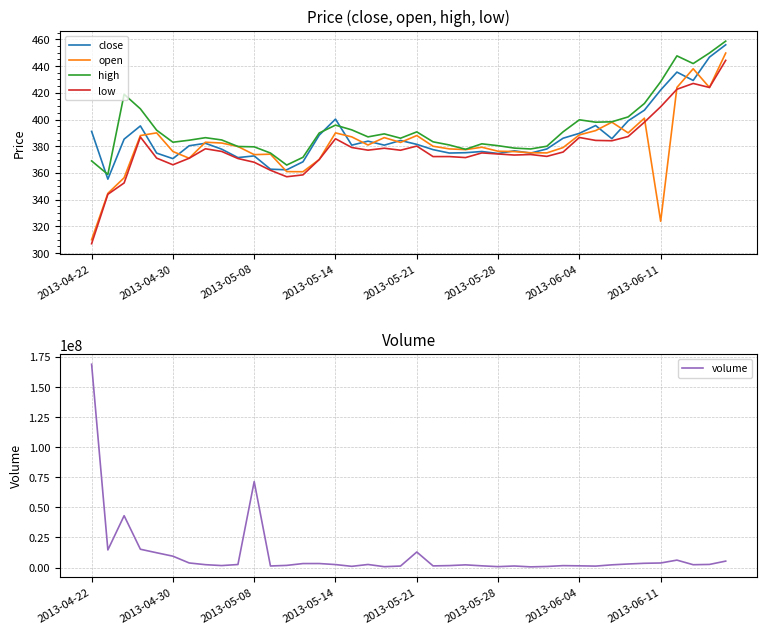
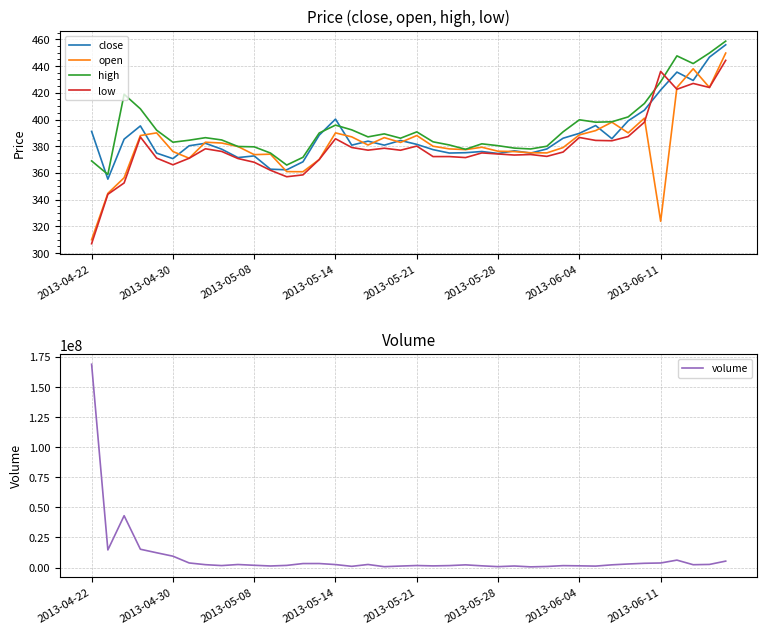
  {
    "Price (close, open, high, low)": {
      "close": {
        "2013-04-22": 391,
        "2013-04-30": 371,
        "2013-05-14": 400,
        "2013-06-11": 422
      },
      "open": {
        "2013-04-22": 310,
        "2013-04-30": 376,
        "2013-05-14": 390,
        "2013-05-21": 388,
        "2013-06-11": 324
      },
      "high": {
        "2013-04-22": 369,
        "2013-04-30": 383,
        "2013-05-08": 380,
        "2013-05-14": 396,
        "2013-05-21": 391,
        "2013-05-28": 380,
        "2013-06-04": 400,
        "2013-06-11": 428
      },
      "low": {
        "2013-04-22": 307,
        "2013-04-30": 366,
        "2013-05-08": 368,
        "2013-05-14": 386,
        "2013-06-04": 387,
-       "2013-06-11": 410
+       "2013-06-11": 436
      }
    },
    "Volume": {
      "2013-04-22": 169000000,
      "2013-04-30": 9000000,
-     "2013-05-08": 71000000,
+     "2013-05-08": 2000000,
      "2013-05-14": 2000000,
-     "2013-05-21": 13000000,
+     "2013-05-21": 2000000,
      "2013-05-28": 1000000,
      "2013-06-04": 1000000,
      "2013-06-11": 4000000
    }
  }
